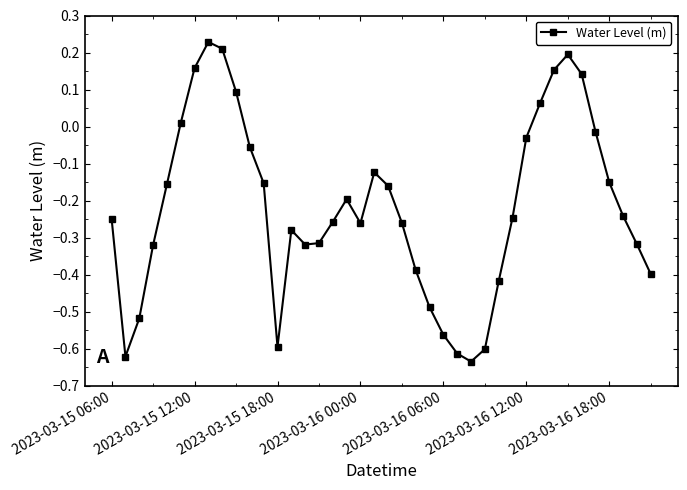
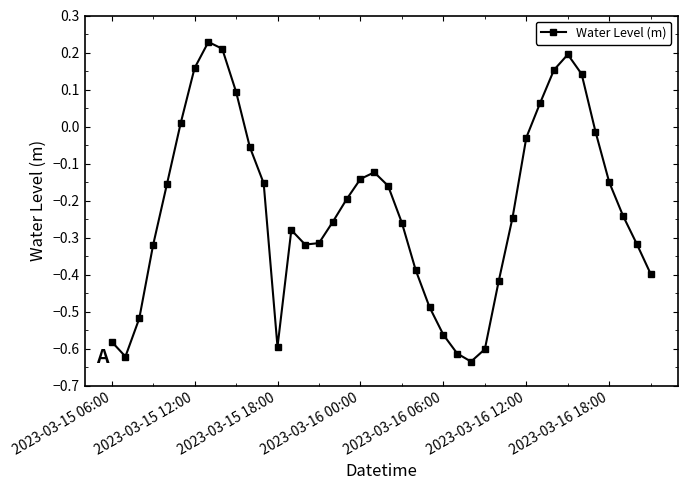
  {
-   "2023-03-15 06:00": -0.25,
+   "2023-03-15 06:00": -0.58,
    "2023-03-15 12:00": 0.16,
    "2023-03-15 18:00": -0.59,
-   "2023-03-16 00:00": -0.26,
+   "2023-03-16 00:00": -0.14,
    "2023-03-16 06:00": -0.56,
    "2023-03-16 12:00": -0.03,
    "2023-03-16 18:00": -0.15
  }
